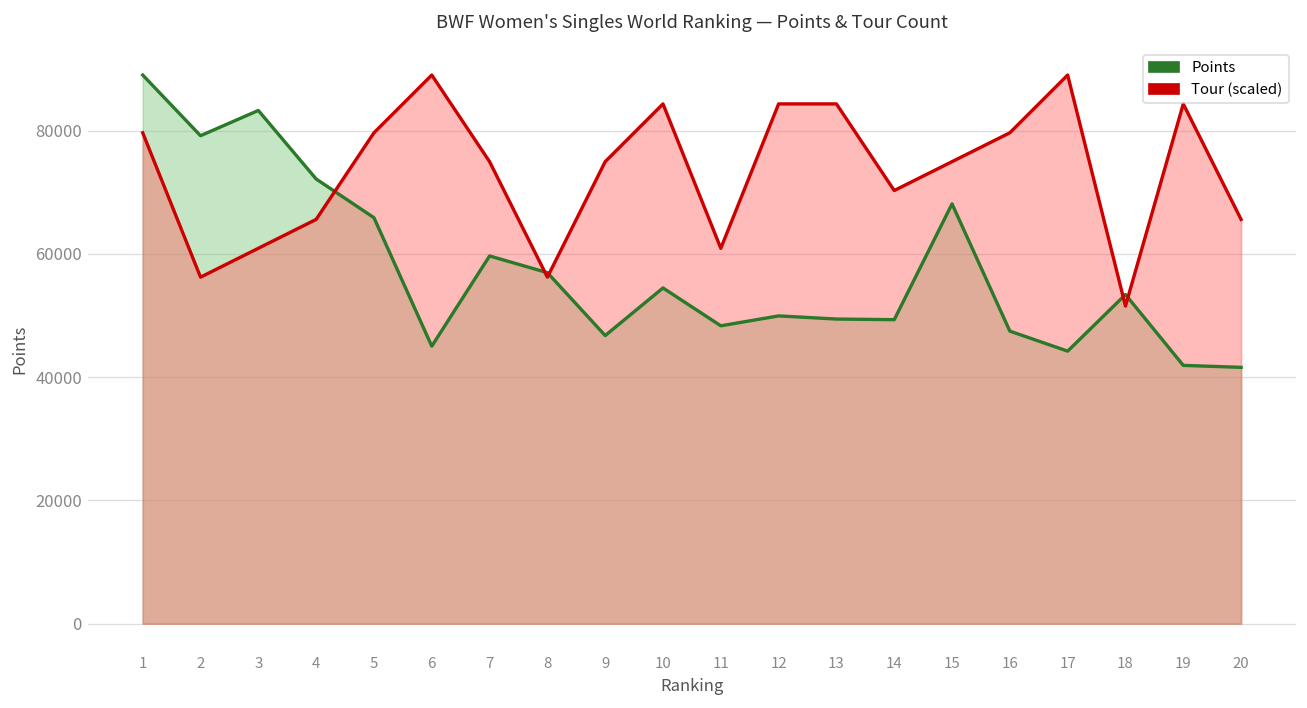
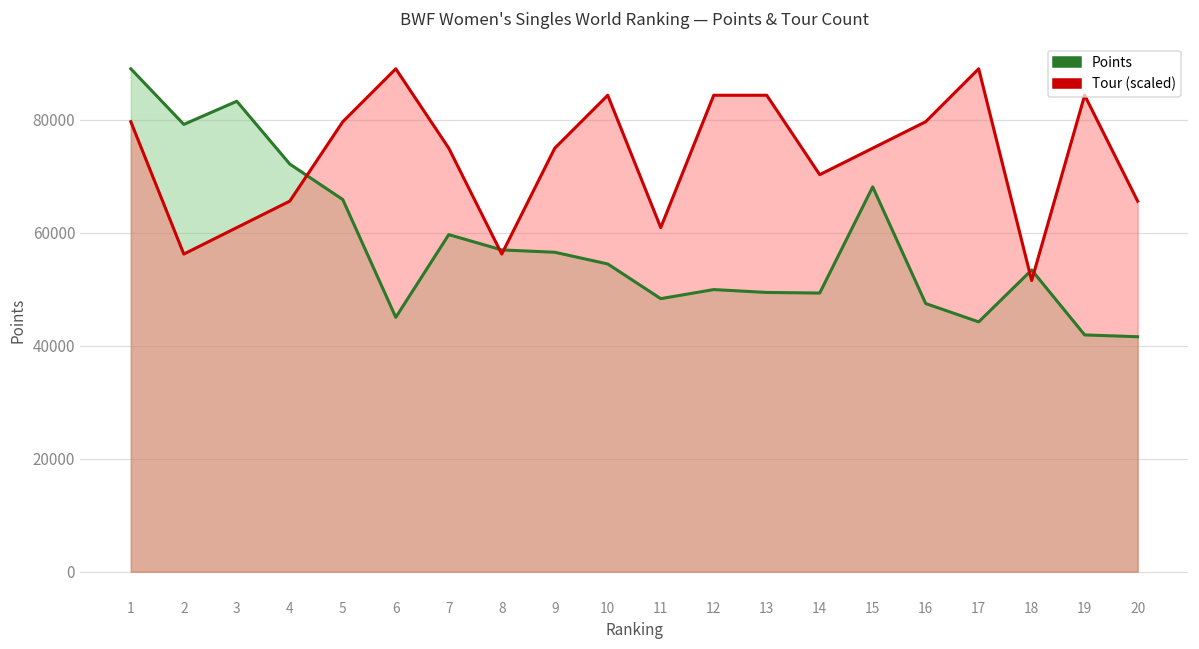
  {
    "Points": {
      "1": 89000,
      "2": 79000,
      "3": 83000,
      "4": 72000,
      "5": 66000,
      "6": 45000,
      "7": 60000,
      "8": 57000,
-     "9": 47000,
+     "9": 57000,
      "10": 54000,
      "11": 48000,
      "12": 50000,
      "13": 49000,
      "14": 49000,
      "15": 68000,
      "16": 47000,
      "17": 44000,
      "18": 53000,
      "19": 42000,
      "20": 42000
    },
    "Tour (scaled)": {
      "1": 80000,
      "2": 56000,
      "3": 61000,
      "4": 66000,
      "5": 80000,
      "6": 89000,
      "7": 75000,
      "8": 56000,
      "9": 75000,
      "10": 84000,
      "11": 61000,
      "12": 84000,
      "13": 84000,
      "14": 70000,
      "15": 75000,
      "16": 80000,
      "17": 89000,
      "18": 52000,
      "20": 66000
    }
  }
